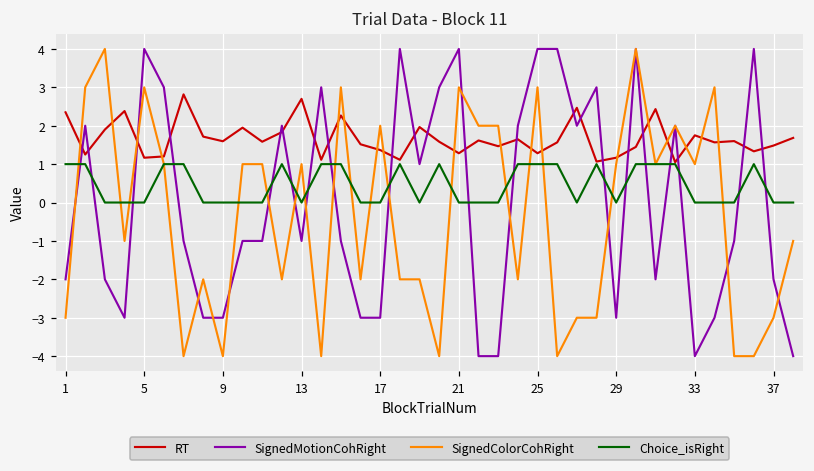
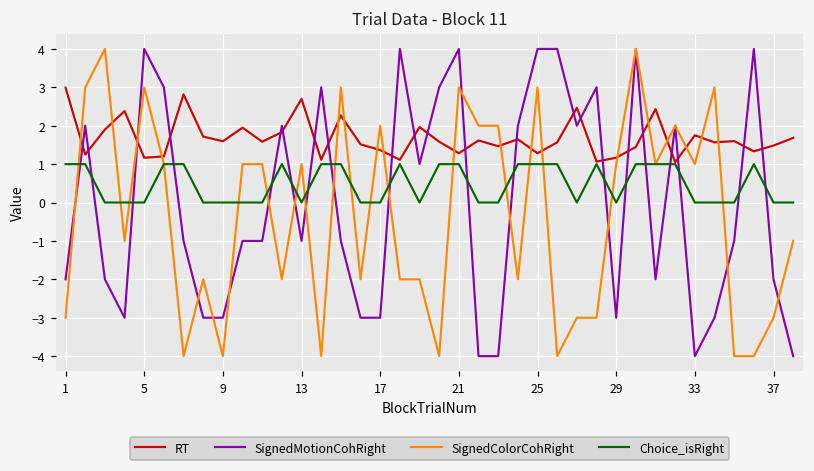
  {
    "RT": {
-     "1": 2.3,
+     "1": 3.0,
      "5": 1.2,
      "9": 1.6,
      "13": 2.7,
      "17": 1.4,
      "21": 1.3,
      "25": 1.3,
      "29": 1.2,
      "33": 1.8,
      "37": 1.5
    },
    "SignedMotionCohRight": {
      "1": -2.0,
      "5": 4.0,
      "9": -3.0,
      "13": -1.0,
      "17": -3.0,
      "21": 4.0,
      "25": 4.0,
      "29": -3.0,
      "33": -4.0,
      "37": -2.0
    },
    "SignedColorCohRight": {
      "1": -3.0,
      "5": 3.0,
      "9": -4.0,
      "13": 1.0,
      "17": 2.0,
      "21": 3.0,
      "25": 3.0,
      "29": 1.0,
      "33": 1.0,
      "37": -3.0
    },
    "Choice_isRight": {
      "1": 1,
      "5": 0,
      "9": 0,
      "13": 0,
      "17": 0,
-     "21": 0,
+     "21": 1,
      "25": 1,
      "29": 0,
      "33": 0,
      "37": 0
    }
  }
